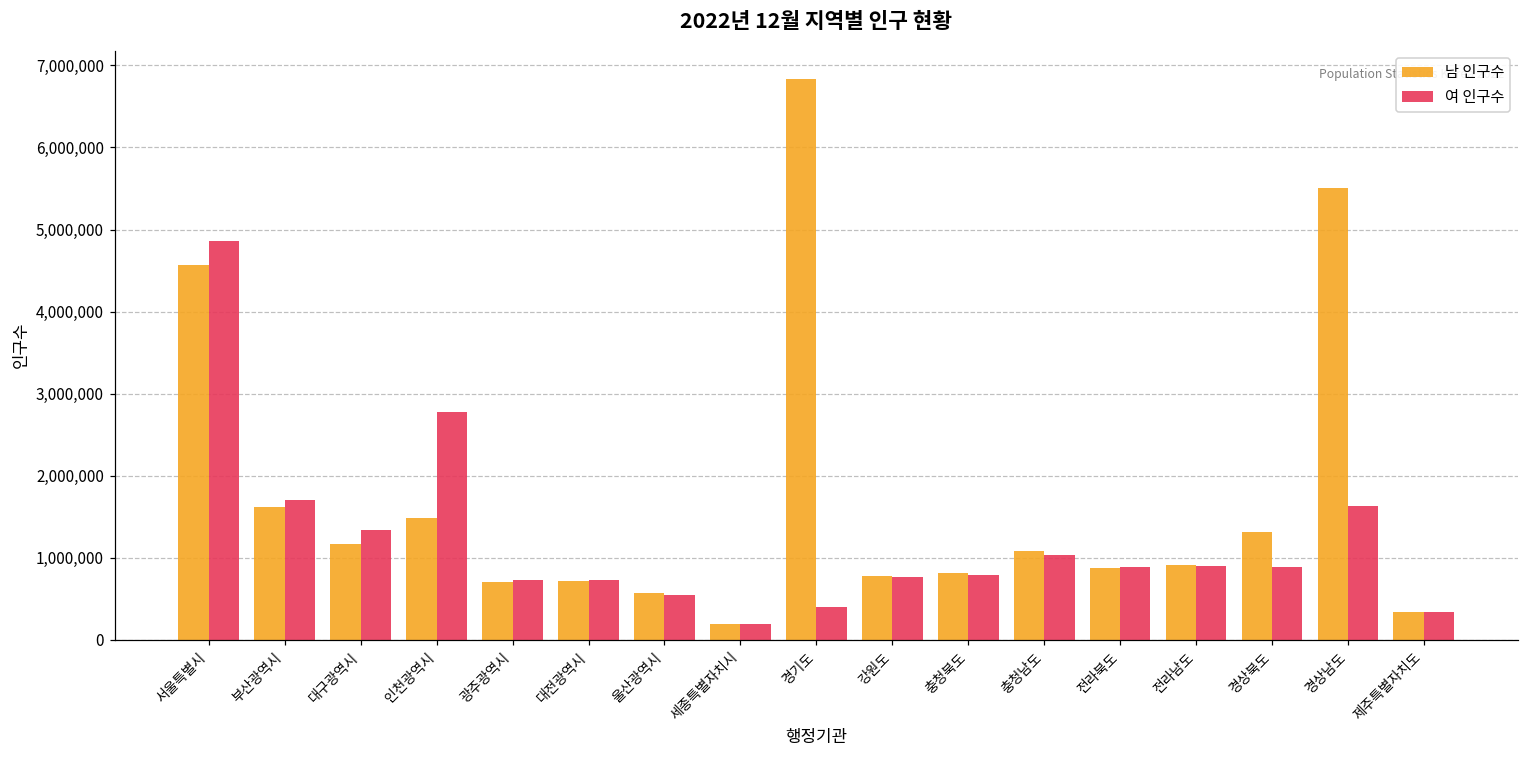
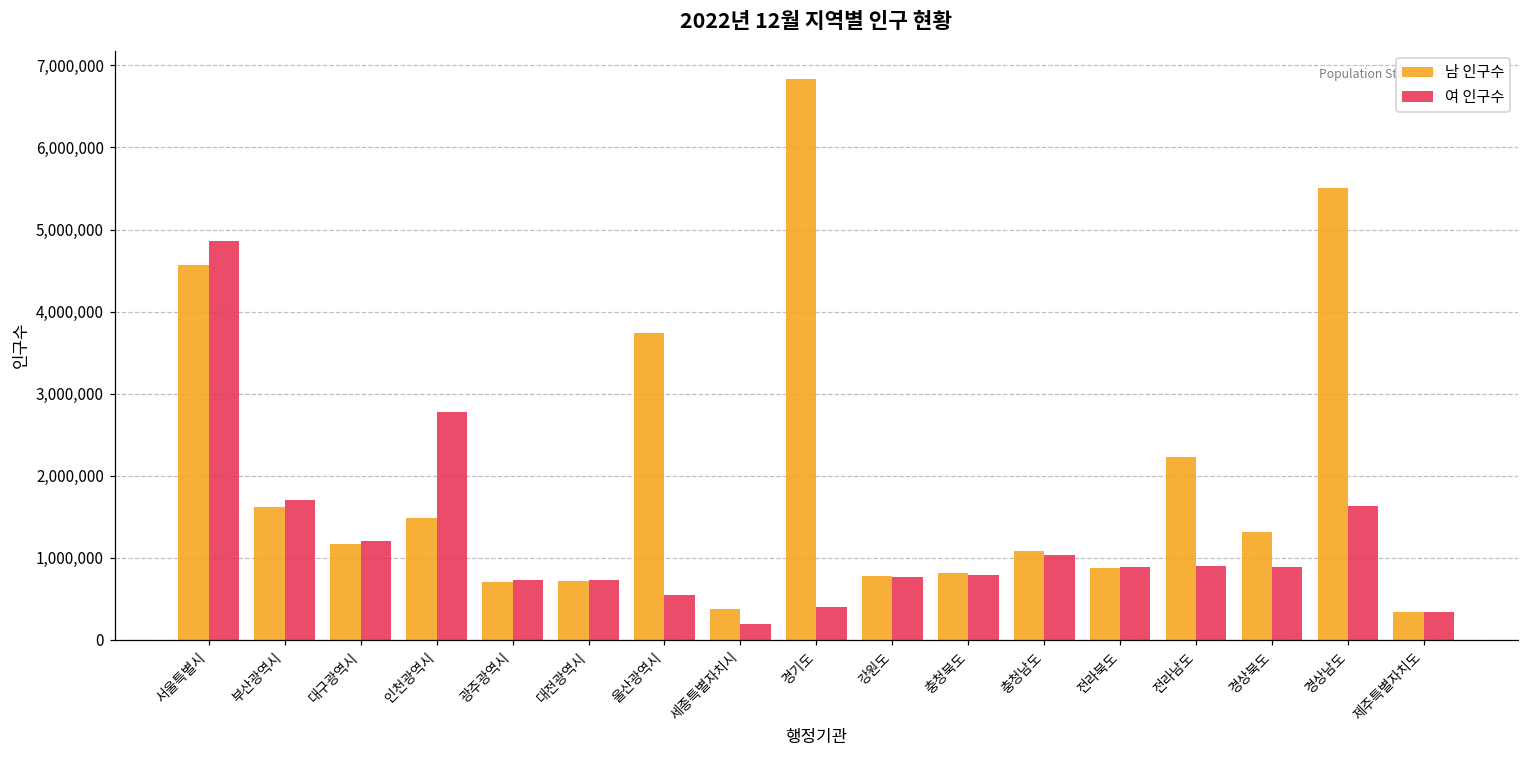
  {
    "남 인구수": {
      "서울특별시": "4,600,000",
      "부산광역시": "1,600,000",
      "대구광역시": "1,200,000",
      "인천광역시": "1,500,000",
      "광주광역시": "700,000",
      "대전광역시": "700,000",
-     "울산광역시": "600,000",
-     "세종특별자치시": "200,000",
+     "울산광역시": "3,700,000",
+     "세종특별자치시": "400,000",
      "경기도": "6,800,000",
      "강원도": "800,000",
      "충청북도": "800,000",
      "충청남도": "1,100,000",
      "전라북도": "900,000",
-     "전라남도": "900,000",
+     "전라남도": "2,200,000",
      "경상북도": "1,300,000",
      "경상남도": "5,500,000",
      "제주특별자치도": "300,000"
    },
    "여 인구수": {
      "서울특별시": "4,900,000",
      "부산광역시": "1,700,000",
-     "대구광역시": "1,300,000",
+     "대구광역시": "1,200,000",
      "인천광역시": "2,800,000",
      "광주광역시": "700,000",
      "대전광역시": "700,000",
      "울산광역시": "500,000",
      "세종특별자치시": "200,000",
      "경기도": "400,000",
      "강원도": "800,000",
      "충청북도": "800,000",
      "충청남도": "1,000,000",
      "전라북도": "900,000",
      "전라남도": "900,000",
      "경상북도": "900,000",
      "경상남도": "1,600,000",
      "제주특별자치도": "300,000"
    }
  }
